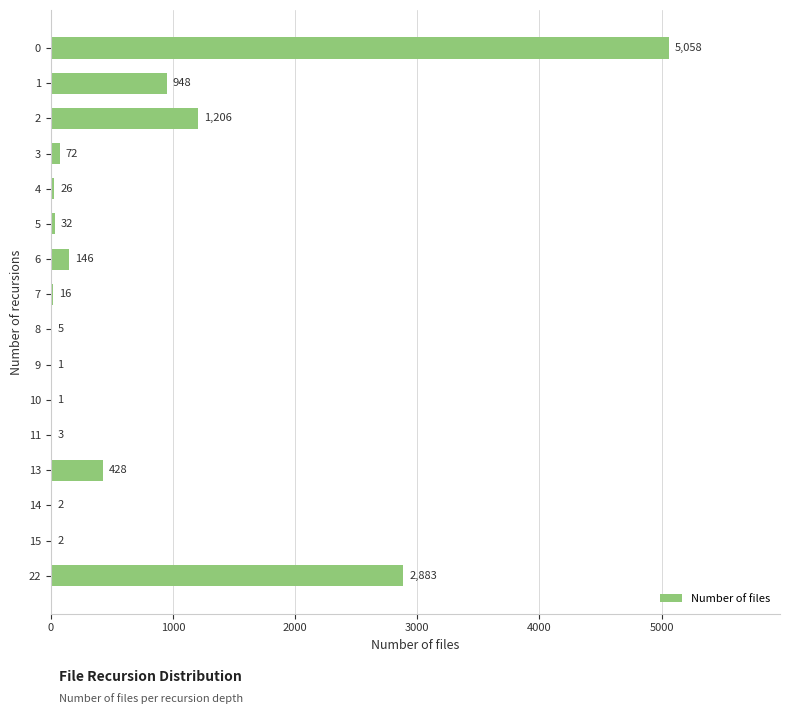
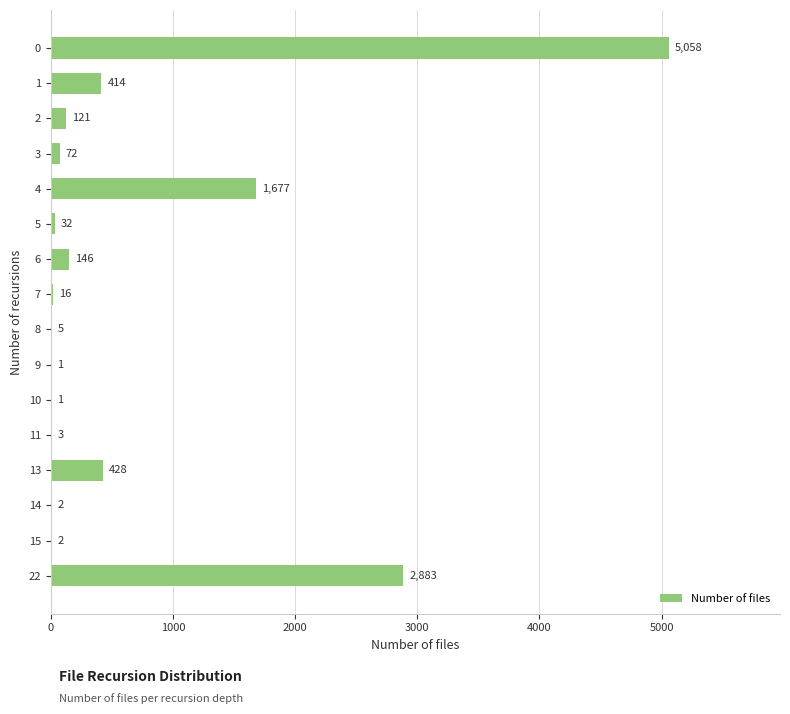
  {
    "0": "5,058",
-   "1": "948",
-   "2": "1,206",
+   "1": "414",
+   "2": "121",
    "3": "72",
-   "4": "26",
+   "4": "1,677",
    "5": "32",
    "6": "146",
    "7": "16",
    "8": "5",
    "9": "1",
    "10": "1",
    "11": "3",
    "13": "428",
    "14": "2",
    "15": "2",
    "22": "2,883"
  }
